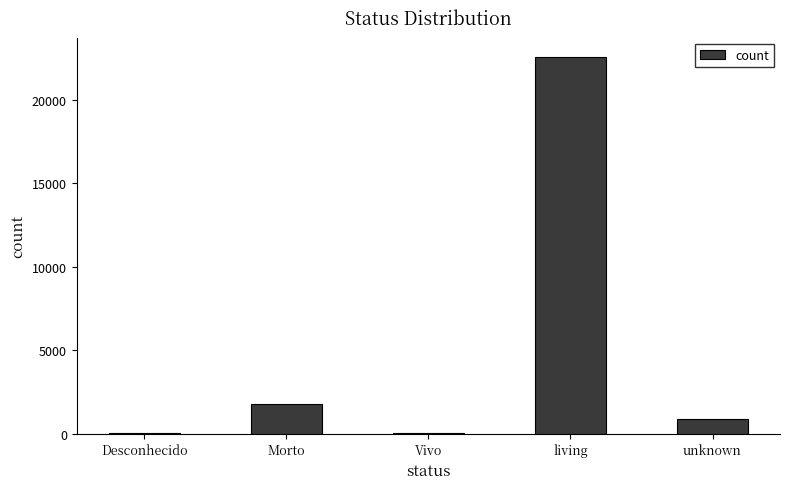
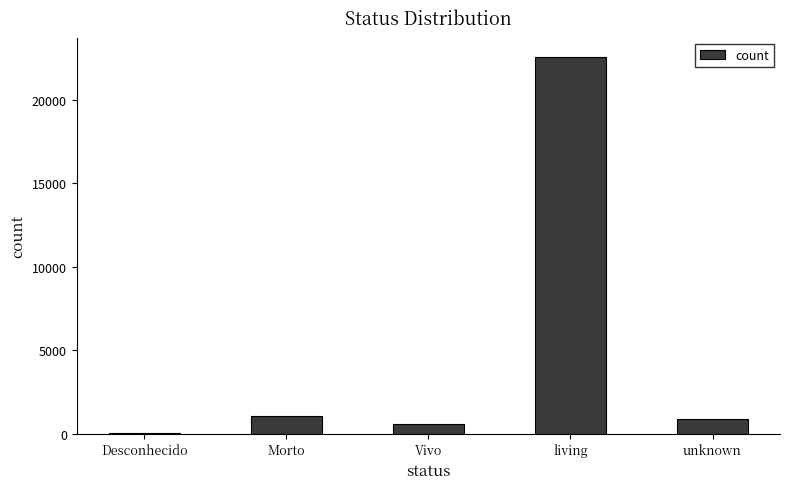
  {
-   "Morto": 1800,
-   "Vivo": 0,
+   "Morto": 1100,
+   "Vivo": 600,
    "living": 22600,
    "unknown": 900
  }
